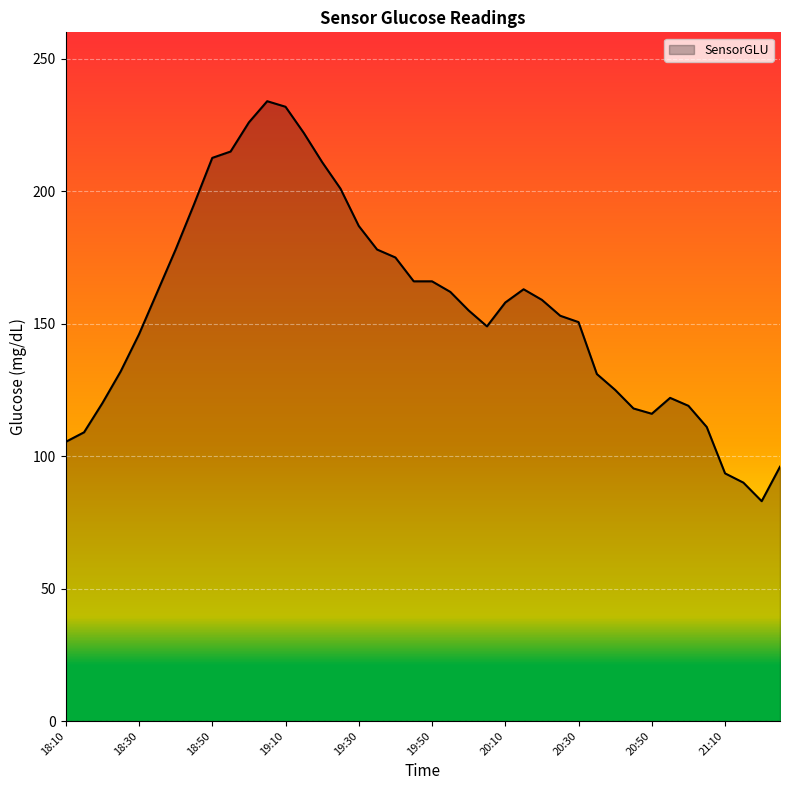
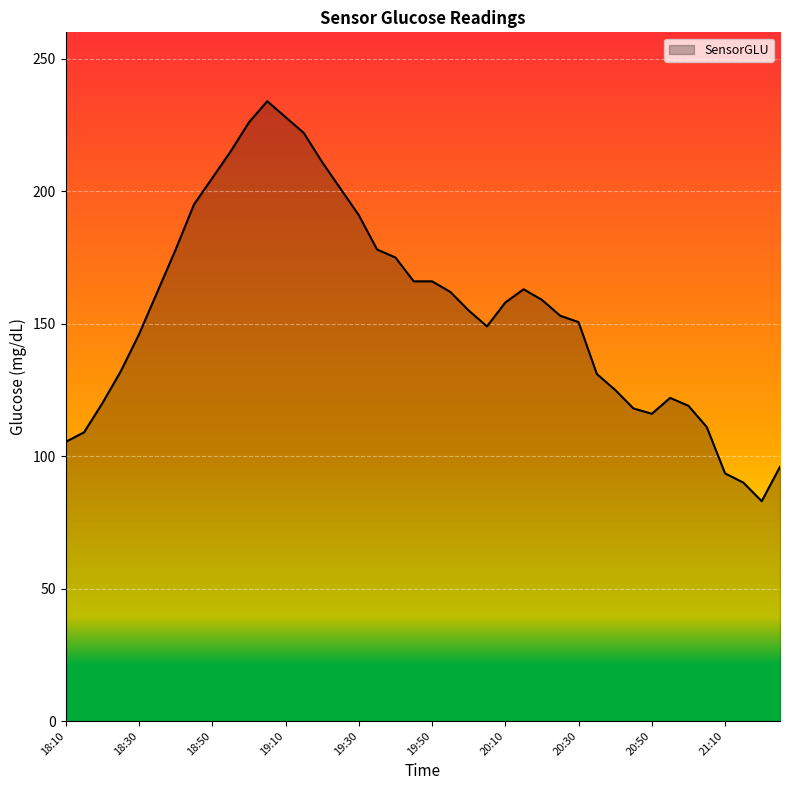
  {
    "18:10": 105,
    "18:30": 146,
-   "18:50": 213,
-   "19:10": 232,
-   "19:30": 187,
+   "18:50": 205,
+   "19:10": 228,
+   "19:30": 191,
    "19:50": 166,
    "20:10": 158,
    "20:30": 151,
    "20:50": 116,
    "21:10": 94
  }
